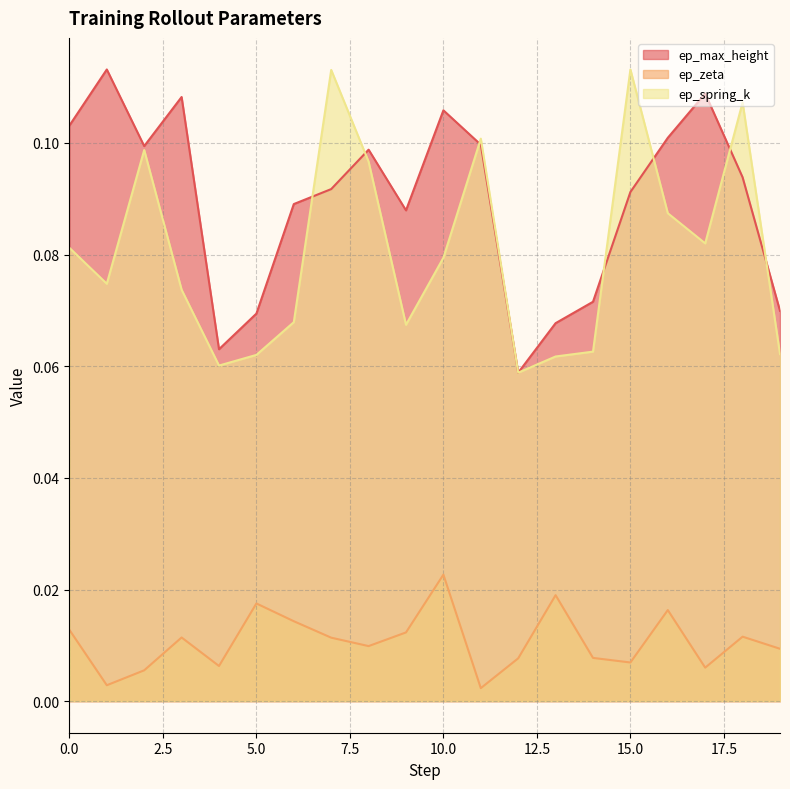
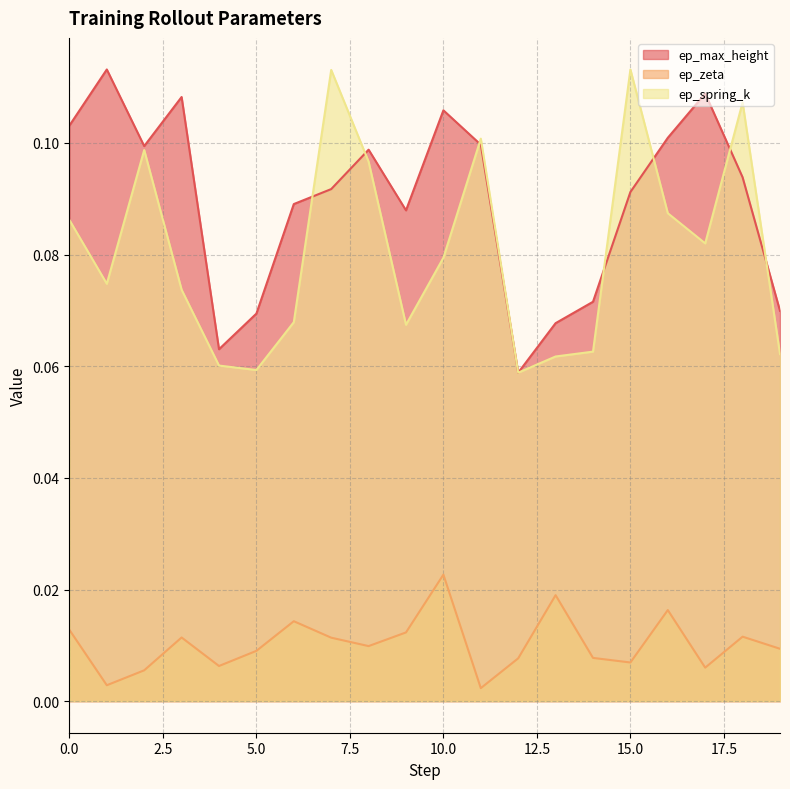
  {
    "ep_max_height": {
      "0.0": 0.103,
      "5.0": 0.069,
      "10.0": 0.106,
      "15.0": 0.091
    },
    "ep_zeta": {
      "0.0": 0.013,
-     "5.0": 0.017,
+     "5.0": 0.009,
      "10.0": 0.023,
      "15.0": 0.007
    },
    "ep_spring_k": {
-     "0.0": 0.081,
-     "5.0": 0.062,
+     "0.0": 0.086,
+     "5.0": 0.059,
      "10.0": 0.079,
      "15.0": 0.113
    }
  }
